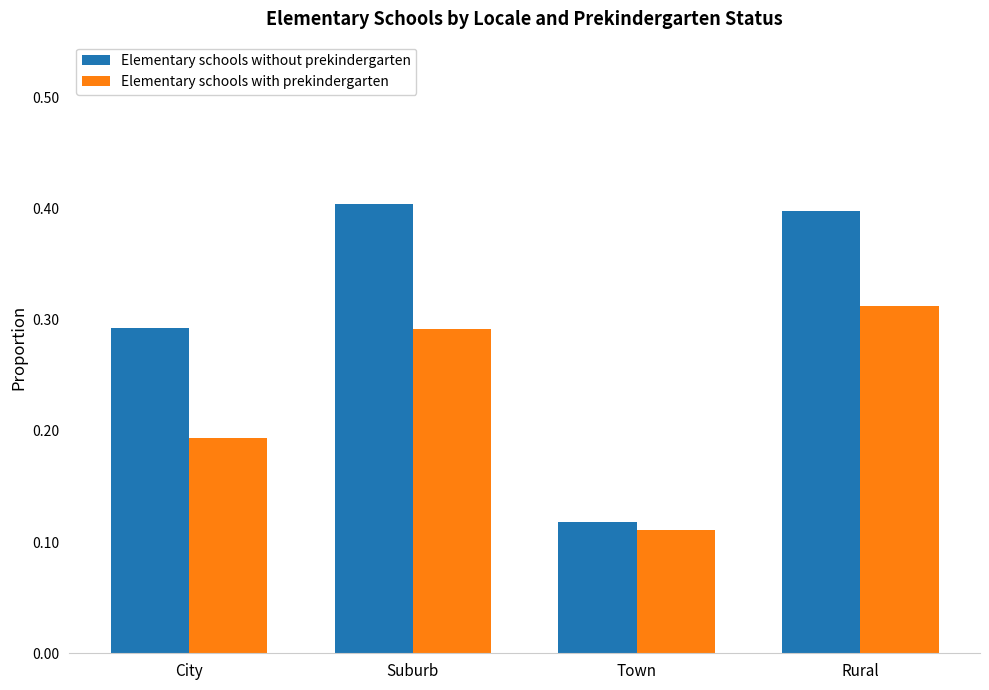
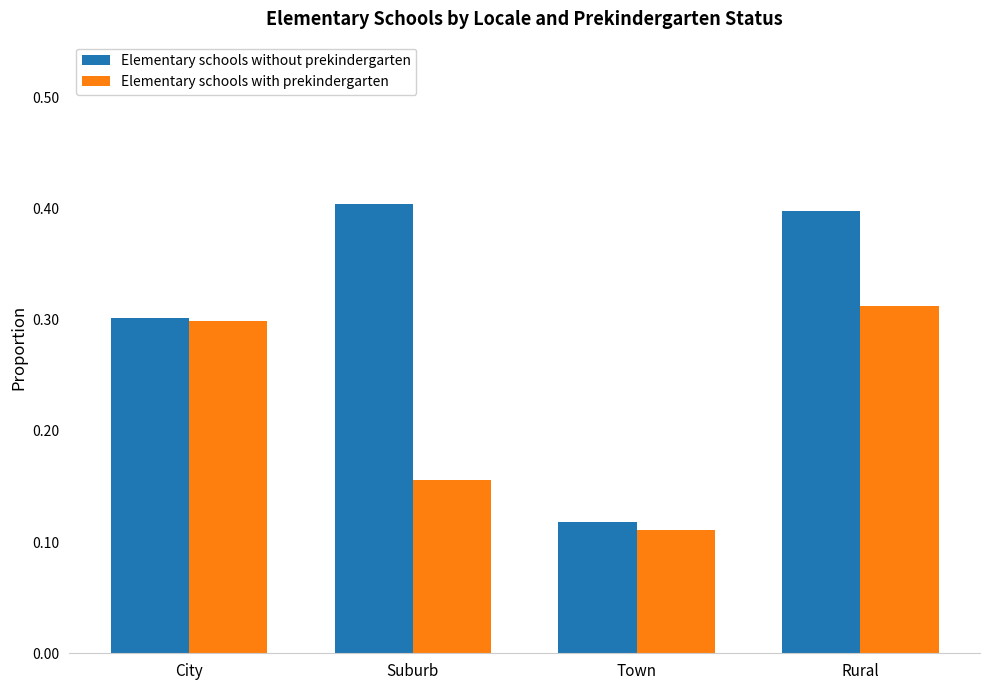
  {
    "Elementary schools without prekindergarten": {
-     "City": 0.293,
+     "City": 0.301,
      "Suburb": 0.404,
      "Town": 0.118,
      "Rural": 0.397
    },
    "Elementary schools with prekindergarten": {
-     "City": 0.194,
-     "Suburb": 0.292,
+     "City": 0.299,
+     "Suburb": 0.156,
      "Town": 0.110,
      "Rural": 0.312
    }
  }
